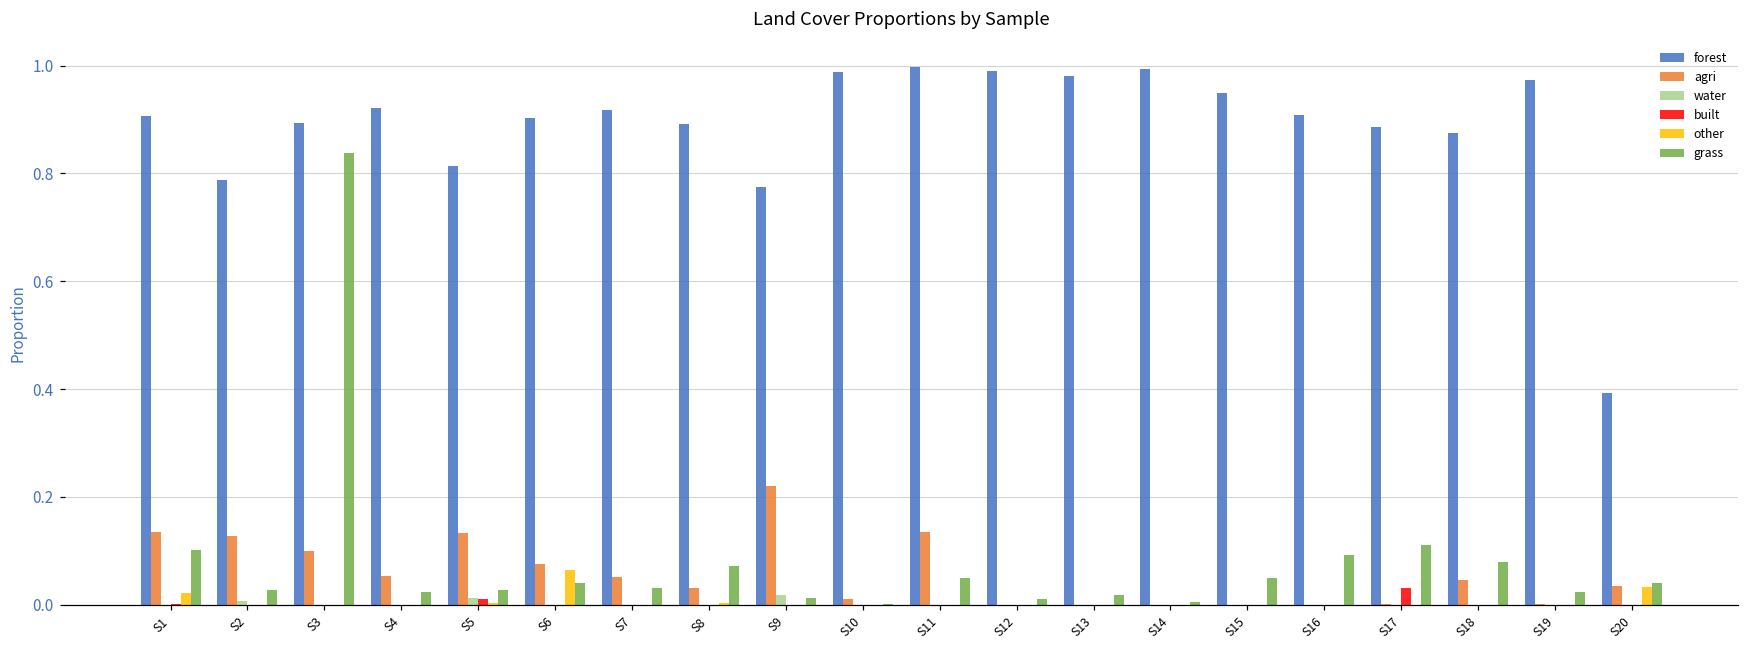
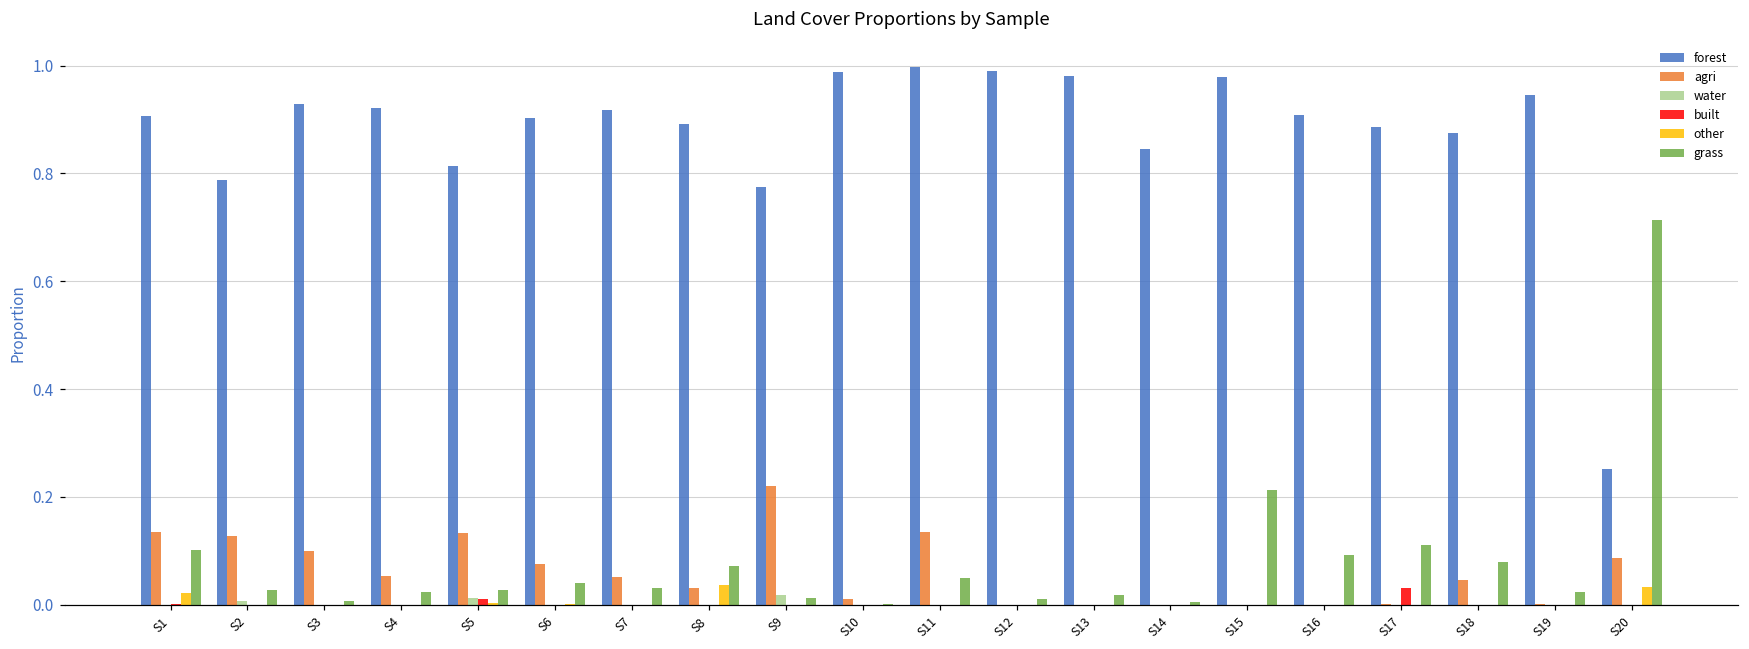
  {
    "forest": {
      "S1": 0.91,
      "S2": 0.79,
-     "S3": 0.89,
+     "S3": 0.93,
      "S4": 0.92,
      "S5": 0.81,
      "S6": 0.90,
      "S7": 0.92,
      "S8": 0.89,
      "S9": 0.78,
      "S10": 0.99,
      "S11": 1.00,
      "S12": 0.99,
      "S13": 0.98,
-     "S14": 0.99,
-     "S15": 0.95,
+     "S14": 0.85,
+     "S15": 0.98,
      "S16": 0.91,
      "S17": 0.89,
      "S18": 0.87,
-     "S19": 0.97,
-     "S20": 0.39
+     "S19": 0.94,
+     "S20": 0.25
    },
    "agri": {
      "S1": 0.13,
      "S2": 0.13,
      "S3": 0.10,
      "S4": 0.05,
      "S5": 0.13,
      "S6": 0.08,
      "S7": 0.05,
      "S8": 0.03,
      "S9": 0.22,
      "S10": 0.01,
      "S11": 0.14,
      "S12": 0.00,
      "S13": 0.00,
      "S14": 0.00,
      "S15": 0.00,
      "S16": 0.00,
      "S18": 0.05,
-     "S20": 0.04
+     "S20": 0.09
    },
    "water": {
      "S1": 0.00,
      "S2": 0.01,
      "S3": 0.00,
      "S4": 0.00,
      "S5": 0.01,
      "S6": 0.00,
      "S7": 0.00,
      "S8": 0.00,
      "S9": 0.02,
      "S10": 0.00,
      "S11": 0.00,
      "S12": 0.00,
      "S13": 0.00,
      "S14": 0.00,
      "S15": 0.00,
      "S16": 0.00,
      "S17": 0.00,
      "S18": 0.00,
      "S19": 0.00,
      "S20": 0.00
    },
    "built": {
      "S3": 0.00,
      "S4": 0.00,
      "S5": 0.01,
      "S6": 0.00,
      "S7": 0.00,
      "S8": 0.00,
      "S9": 0.00,
      "S10": 0.00,
      "S11": 0.00,
      "S12": 0.00,
      "S13": 0.00,
      "S14": 0.00,
      "S15": 0.00,
      "S16": 0.00,
      "S17": 0.03,
      "S18": 0.00,
      "S19": 0.00,
      "S20": 0.00
    },
    "other": {
      "S1": 0.02,
      "S2": 0.00,
      "S3": 0.00,
      "S4": 0.00,
-     "S6": 0.06,
+     "S6": 0.00,
      "S7": 0.00,
-     "S8": 0.00,
+     "S8": 0.04,
      "S9": 0.00,
      "S10": 0.00,
      "S11": 0.00,
      "S12": 0.00,
      "S13": 0.00,
      "S14": 0.00,
      "S15": 0.00,
      "S16": 0.00,
      "S18": 0.00,
      "S19": 0.00,
      "S20": 0.03
    },
    "grass": {
      "S1": 0.10,
      "S2": 0.03,
-     "S3": 0.84,
+     "S3": 0.01,
      "S4": 0.02,
      "S5": 0.03,
      "S6": 0.04,
      "S7": 0.03,
      "S8": 0.07,
      "S9": 0.01,
      "S11": 0.05,
      "S12": 0.01,
      "S13": 0.02,
      "S14": 0.01,
-     "S15": 0.05,
+     "S15": 0.21,
      "S16": 0.09,
      "S17": 0.11,
      "S18": 0.08,
      "S19": 0.02,
-     "S20": 0.04
+     "S20": 0.71
    }
  }
